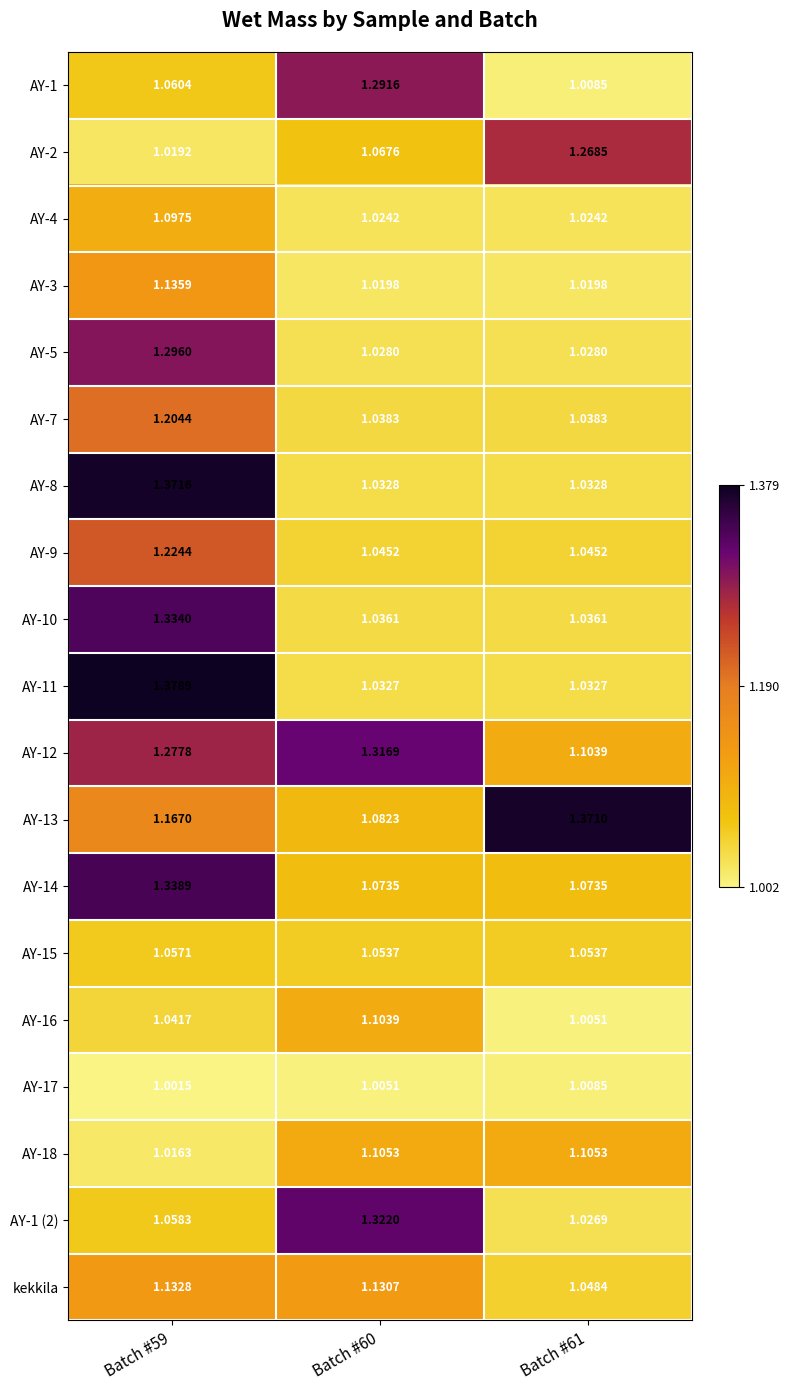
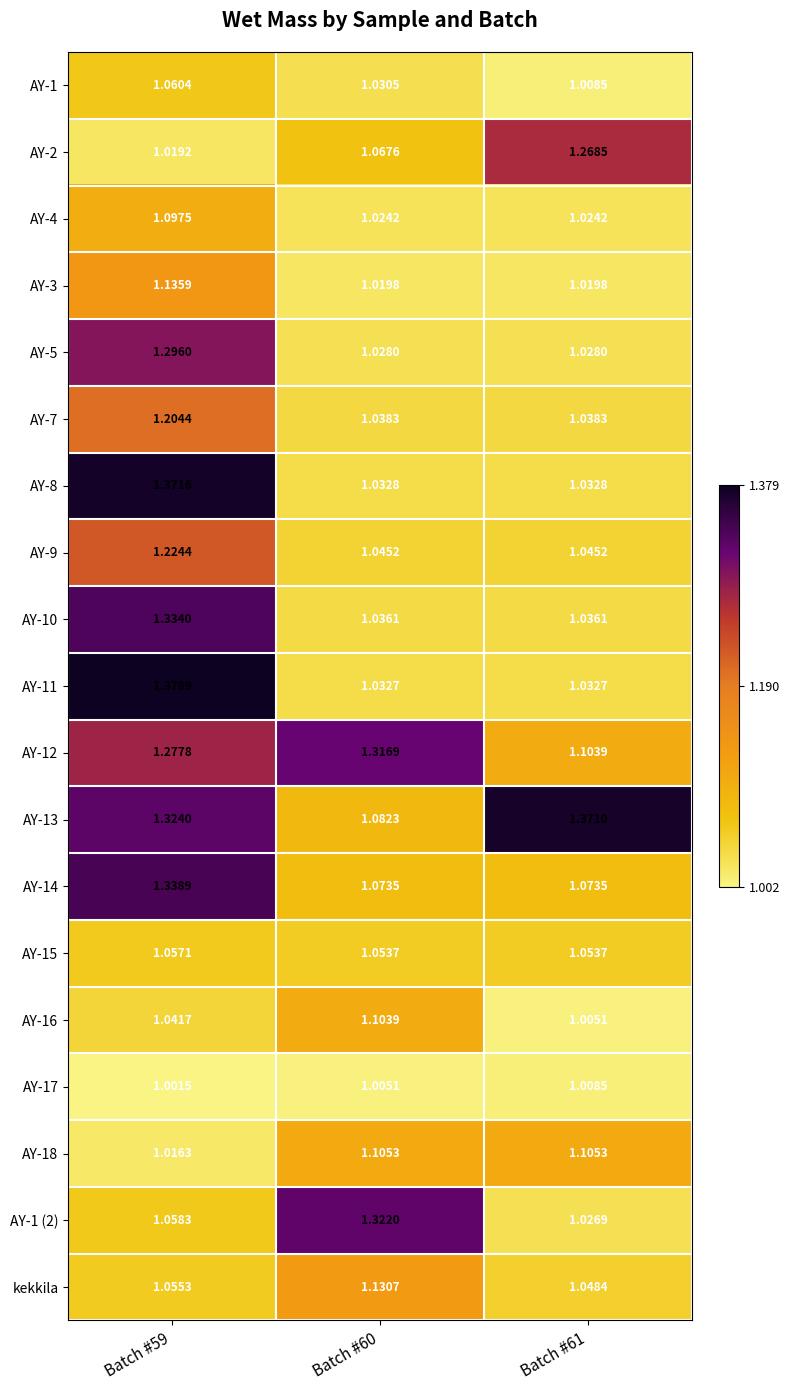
  {
    "AY-1": {
      "Batch #59": 1.0604,
-     "Batch #60": 1.2916,
+     "Batch #60": 1.0305,
      "Batch #61": 1.0085
    },
    "AY-2": {
      "Batch #59": 1.0192,
      "Batch #60": 1.0676,
      "Batch #61": 1.2685
    },
    "AY-4": {
      "Batch #59": 1.0975,
      "Batch #60": 1.0242,
      "Batch #61": 1.0242
    },
    "AY-3": {
      "Batch #59": 1.1359,
      "Batch #60": 1.0198,
      "Batch #61": 1.0198
    },
    "AY-5": {
      "Batch #59": 1.2960,
      "Batch #60": 1.0280,
      "Batch #61": 1.0280
    },
    "AY-7": {
      "Batch #59": 1.2044,
      "Batch #60": 1.0383,
      "Batch #61": 1.0383
    },
    "AY-8": {
      "Batch #60": 1.0328,
      "Batch #61": 1.0328
    },
    "AY-9": {
      "Batch #59": 1.2244,
      "Batch #60": 1.0452,
      "Batch #61": 1.0452
    },
    "AY-10": {
      "Batch #59": 1.3340,
      "Batch #60": 1.0361,
      "Batch #61": 1.0361
    },
    "AY-11": {
      "Batch #60": 1.0327,
      "Batch #61": 1.0327
    },
    "AY-12": {
      "Batch #59": 1.2778,
      "Batch #60": 1.3169,
      "Batch #61": 1.1039
    },
    "AY-13": {
-     "Batch #59": 1.1670,
+     "Batch #59": 1.3240,
      "Batch #60": 1.0823
    },
    "AY-14": {
      "Batch #59": 1.3389,
      "Batch #60": 1.0735,
      "Batch #61": 1.0735
    },
    "AY-15": {
      "Batch #59": 1.0571,
      "Batch #60": 1.0537,
      "Batch #61": 1.0537
    },
    "AY-16": {
      "Batch #59": 1.0417,
      "Batch #60": 1.1039,
      "Batch #61": 1.0051
    },
    "AY-17": {
      "Batch #59": 1.0015,
      "Batch #60": 1.0051,
      "Batch #61": 1.0085
    },
    "AY-18": {
      "Batch #59": 1.0163,
      "Batch #60": 1.1053,
      "Batch #61": 1.1053
    },
    "AY-1 (2)": {
      "Batch #59": 1.0583,
      "Batch #60": 1.3220,
      "Batch #61": 1.0269
    },
    "kekkila": {
-     "Batch #59": 1.1328,
+     "Batch #59": 1.0553,
      "Batch #60": 1.1307,
      "Batch #61": 1.0484
    }
  }
